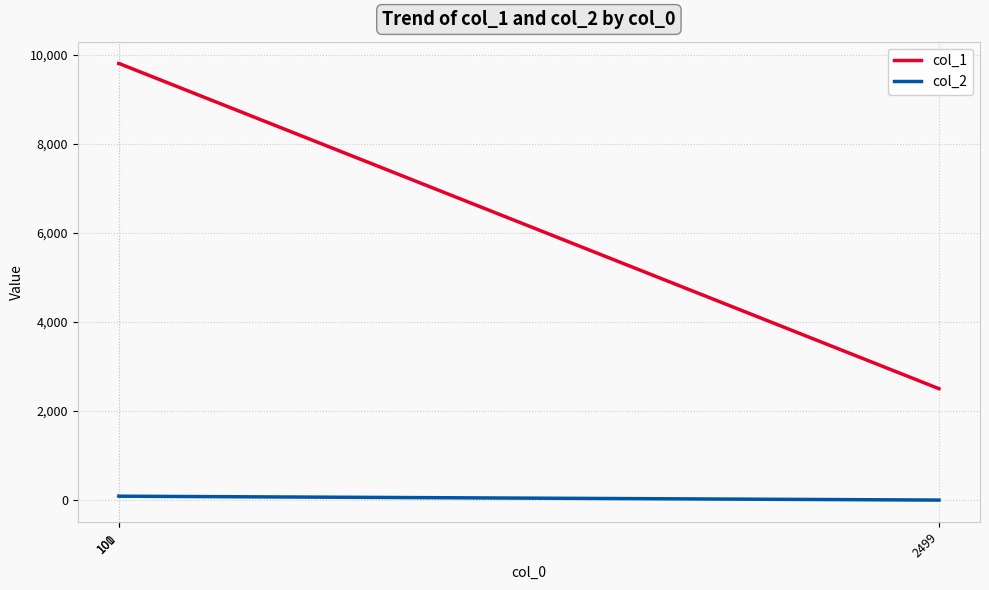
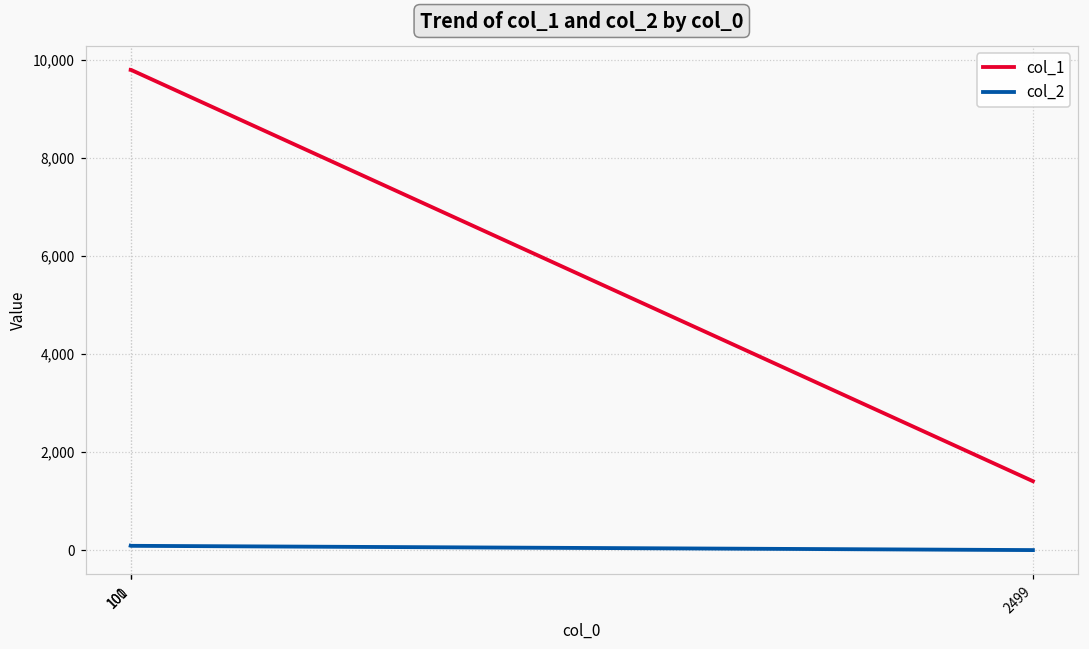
  {
    "col_1": {
      "100": "9,800",
      "101": "9,800",
-     "2499": "2,500"
+     "2499": "1,400"
    },
    "col_2": {
      "100": "100",
      "101": "100",
      "2499": "0"
    }
  }
